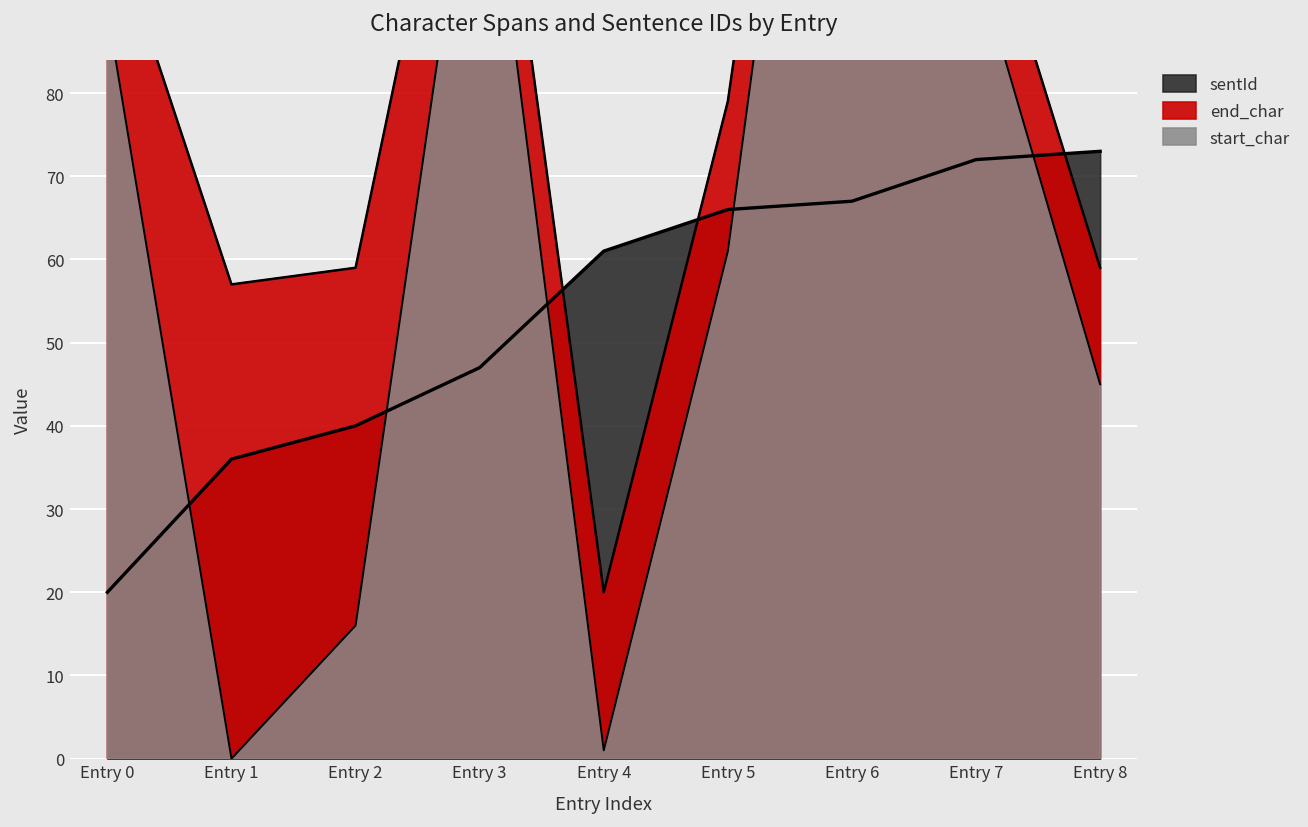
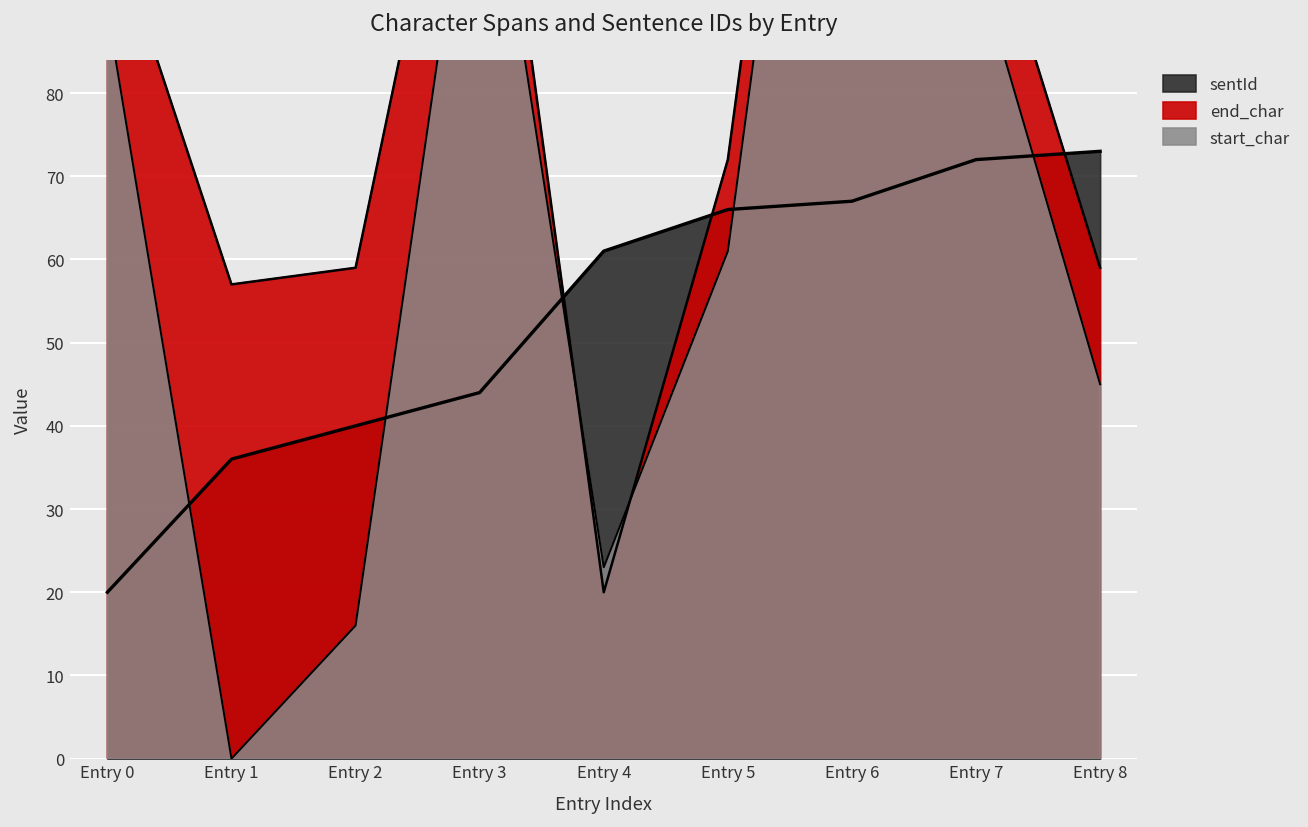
  {
    "sentId": {
      "Entry 0": 20,
      "Entry 1": 36,
      "Entry 2": 40,
-     "Entry 3": 47,
+     "Entry 3": 44,
      "Entry 4": 61,
      "Entry 5": 66,
      "Entry 6": 67,
      "Entry 7": 72,
      "Entry 8": 73
    },
    "end_char": {
      "Entry 1": 57,
      "Entry 2": 59,
      "Entry 4": 20,
-     "Entry 5": 79,
+     "Entry 5": 72,
      "Entry 8": 59
    },
    "start_char": {
      "Entry 1": 0,
      "Entry 2": 16,
-     "Entry 4": 1,
+     "Entry 4": 23,
      "Entry 5": 61,
      "Entry 8": 45
    }
  }
